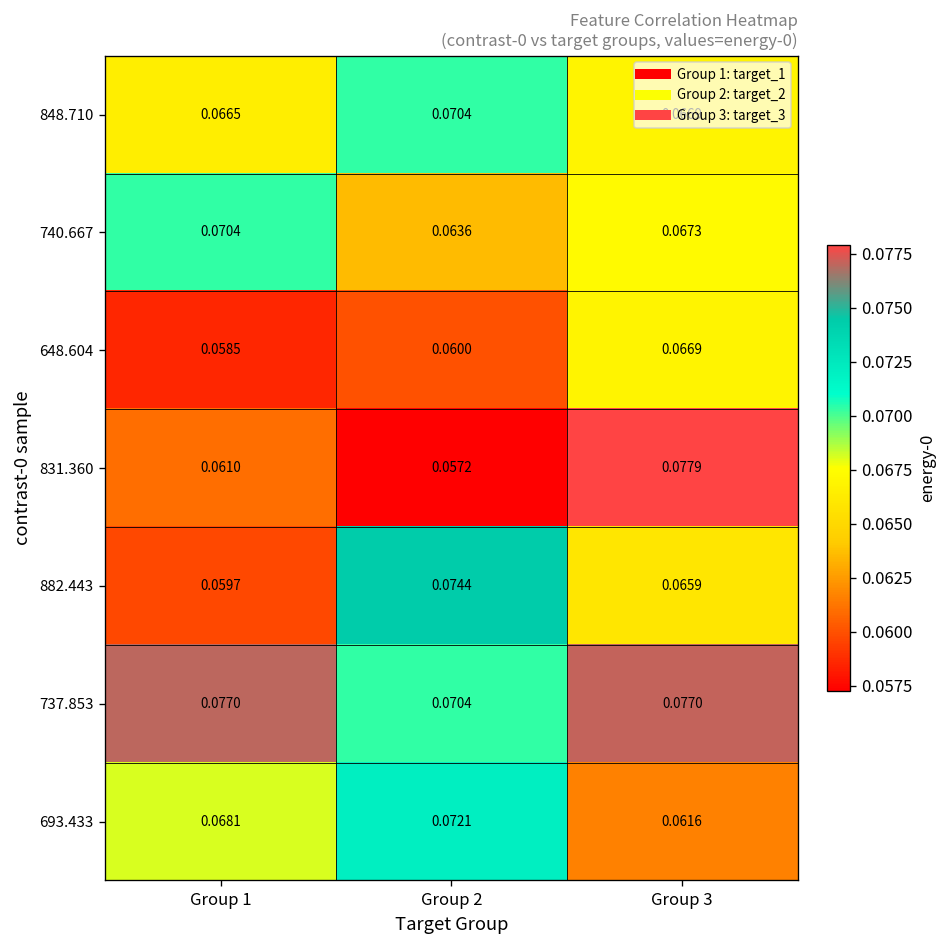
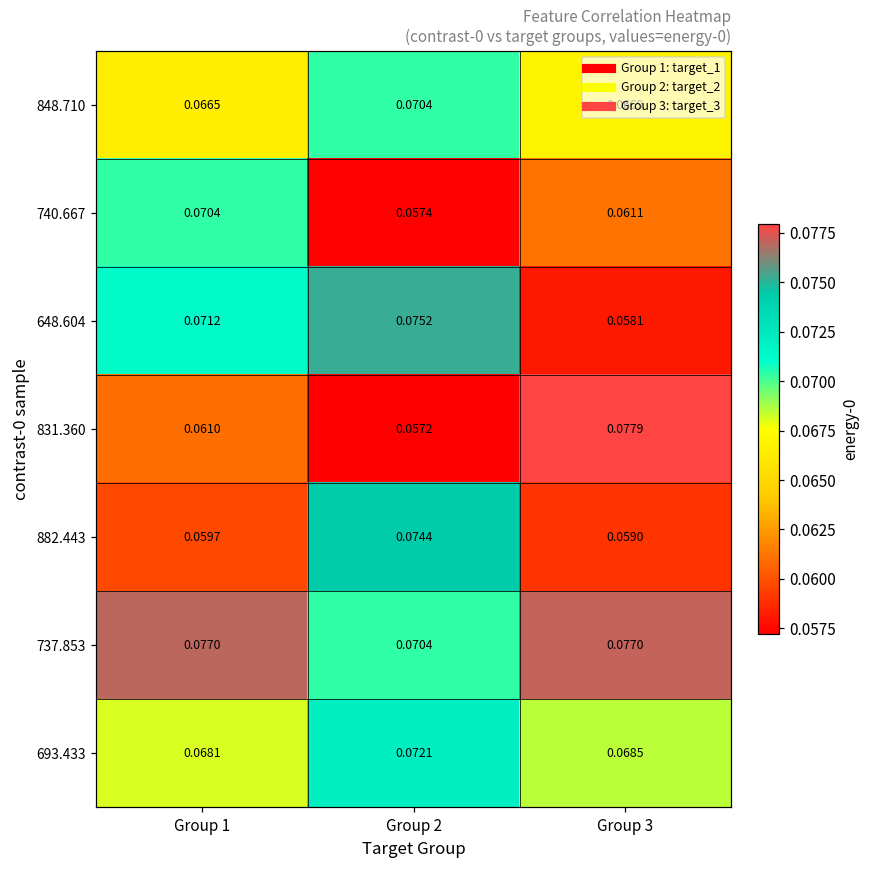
  {
    "848.710": {
      "Group 1": 0.0665,
      "Group 2": 0.0704
    },
    "740.667": {
      "Group 1": 0.0704,
-     "Group 2": 0.0636,
-     "Group 3": 0.0673
+     "Group 2": 0.0574,
+     "Group 3": 0.0611
    },
    "648.604": {
-     "Group 1": 0.0585,
-     "Group 2": 0.0600,
-     "Group 3": 0.0669
+     "Group 1": 0.0712,
+     "Group 2": 0.0752,
+     "Group 3": 0.0581
    },
    "831.360": {
      "Group 1": 0.0610,
      "Group 2": 0.0572,
      "Group 3": 0.0779
    },
    "882.443": {
      "Group 1": 0.0597,
      "Group 2": 0.0744,
-     "Group 3": 0.0659
+     "Group 3": 0.0590
    },
    "737.853": {
      "Group 1": 0.0770,
      "Group 2": 0.0704,
      "Group 3": 0.0770
    },
    "693.433": {
      "Group 1": 0.0681,
      "Group 2": 0.0721,
-     "Group 3": 0.0616
+     "Group 3": 0.0685
    }
  }
